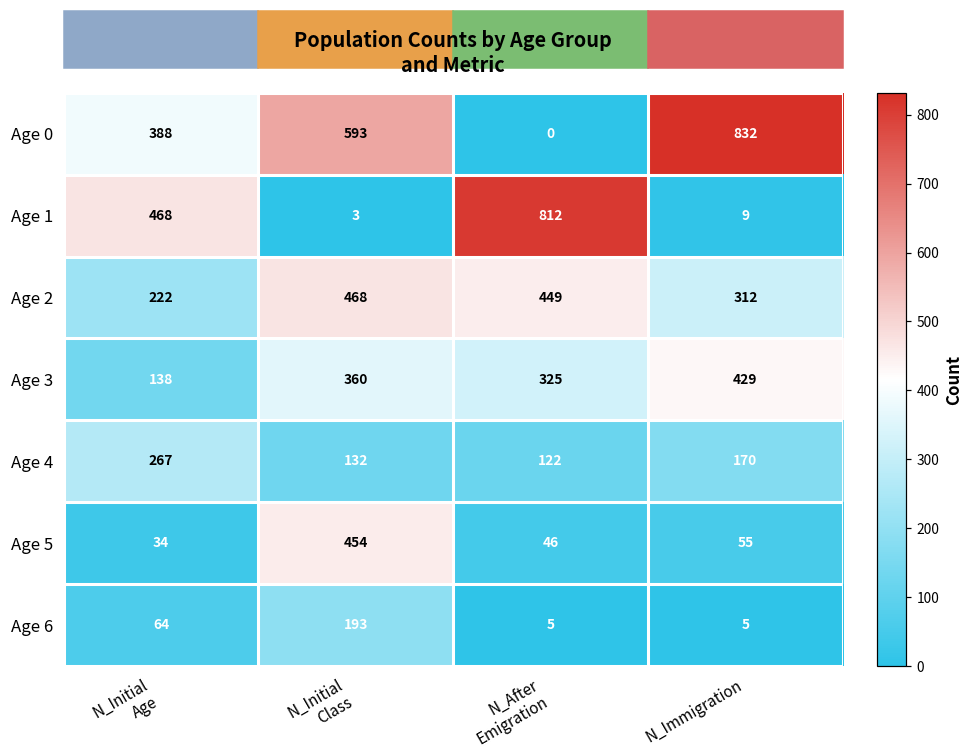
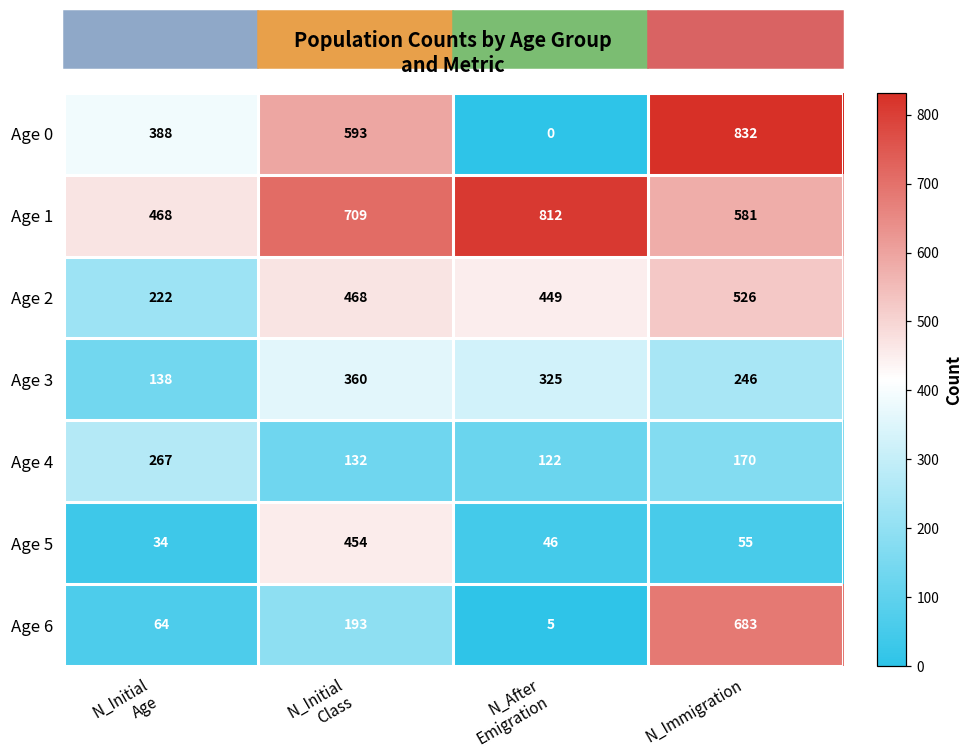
  {
    "Age 0": {
      "N_Initial Age": 388,
      "N_Initial Class": 593,
      "N_After Emigration": 0,
      "N_Immigration": 832
    },
    "Age 1": {
      "N_Initial Age": 468,
-     "N_Initial Class": 3,
+     "N_Initial Class": 709,
      "N_After Emigration": 812,
-     "N_Immigration": 9
+     "N_Immigration": 581
    },
    "Age 2": {
      "N_Initial Age": 222,
      "N_Initial Class": 468,
      "N_After Emigration": 449,
-     "N_Immigration": 312
+     "N_Immigration": 526
    },
    "Age 3": {
      "N_Initial Age": 138,
      "N_Initial Class": 360,
      "N_After Emigration": 325,
-     "N_Immigration": 429
+     "N_Immigration": 246
    },
    "Age 4": {
      "N_Initial Age": 267,
      "N_Initial Class": 132,
      "N_After Emigration": 122,
      "N_Immigration": 170
    },
    "Age 5": {
      "N_Initial Age": 34,
      "N_Initial Class": 454,
      "N_After Emigration": 46,
      "N_Immigration": 55
    },
    "Age 6": {
      "N_Initial Age": 64,
      "N_Initial Class": 193,
      "N_After Emigration": 5,
-     "N_Immigration": 5
+     "N_Immigration": 683
    }
  }
